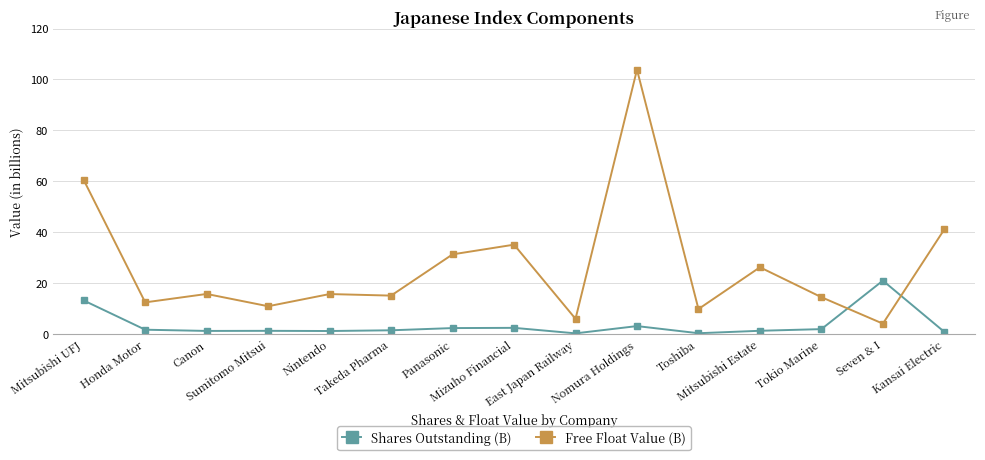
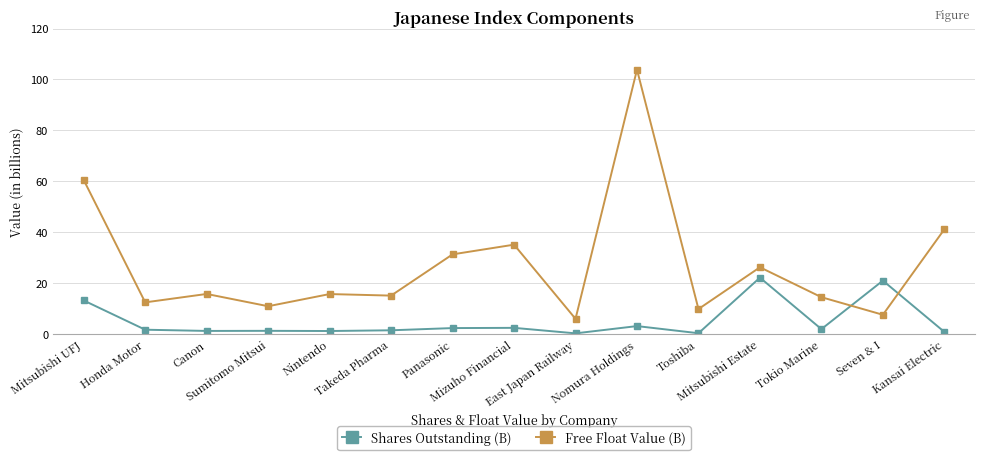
  {
    "Shares Outstanding (B)": {
      "Mitsubishi UFJ": 13,
      "Honda Motor": 2,
      "Canon": 1,
      "Sumitomo Mitsui": 1,
      "Nintendo": 1,
      "Takeda Pharma": 2,
      "Panasonic": 2,
      "Mizuho Financial": 3,
      "East Japan Railway": 0,
      "Nomura Holdings": 3,
      "Toshiba": 0,
-     "Mitsubishi Estate": 1,
+     "Mitsubishi Estate": 22,
      "Tokio Marine": 2,
      "Seven & I": 21,
      "Kansai Electric": 1
    },
    "Free Float Value (B)": {
      "Mitsubishi UFJ": 61,
      "Honda Motor": 13,
      "Canon": 16,
      "Sumitomo Mitsui": 11,
      "Nintendo": 16,
      "Takeda Pharma": 15,
      "Panasonic": 31,
      "Mizuho Financial": 35,
      "East Japan Railway": 6,
      "Nomura Holdings": 104,
      "Toshiba": 10,
      "Mitsubishi Estate": 26,
      "Tokio Marine": 15,
-     "Seven & I": 4,
+     "Seven & I": 8,
      "Kansai Electric": 41
    }
  }
